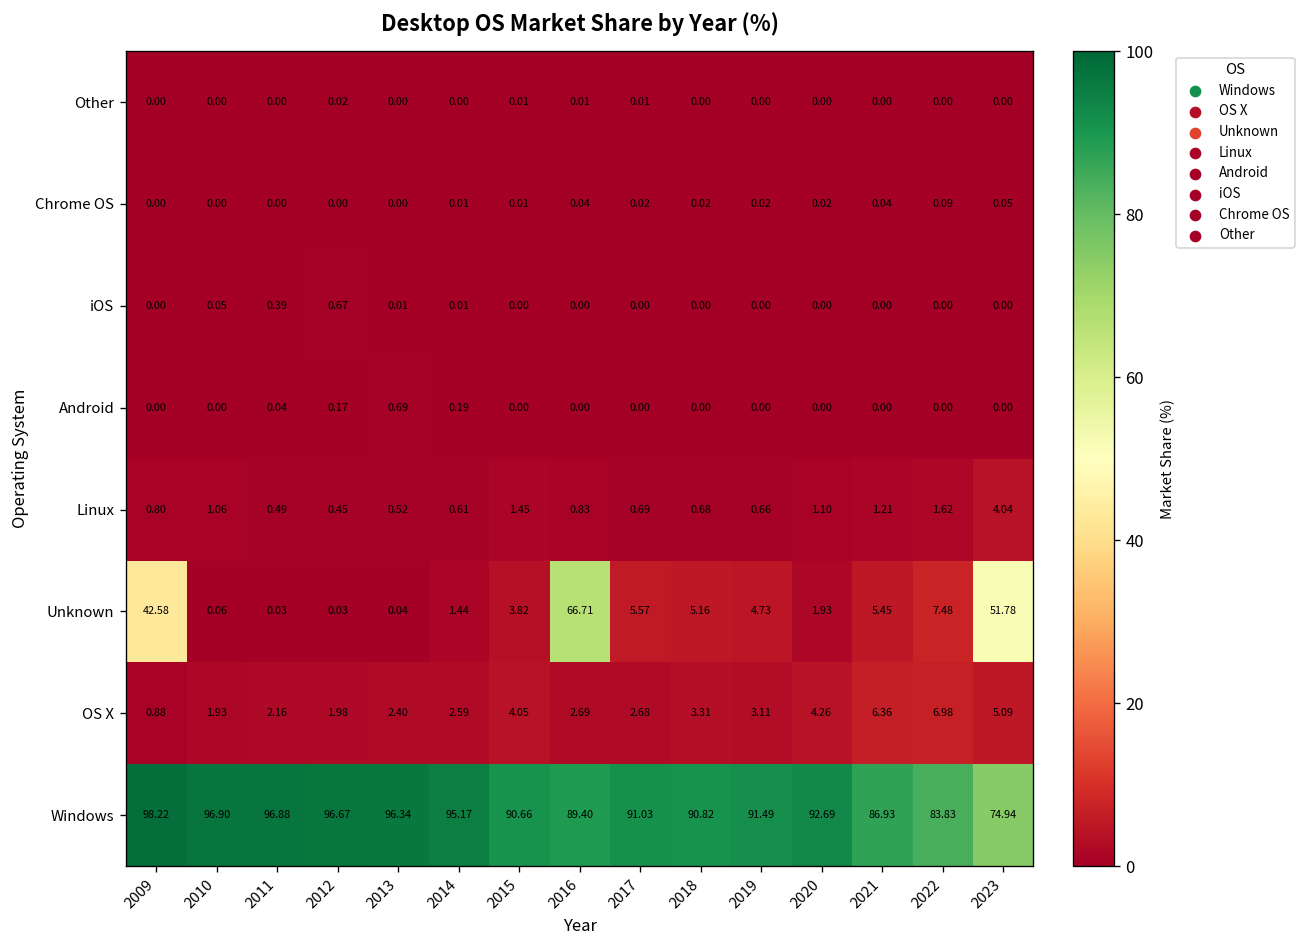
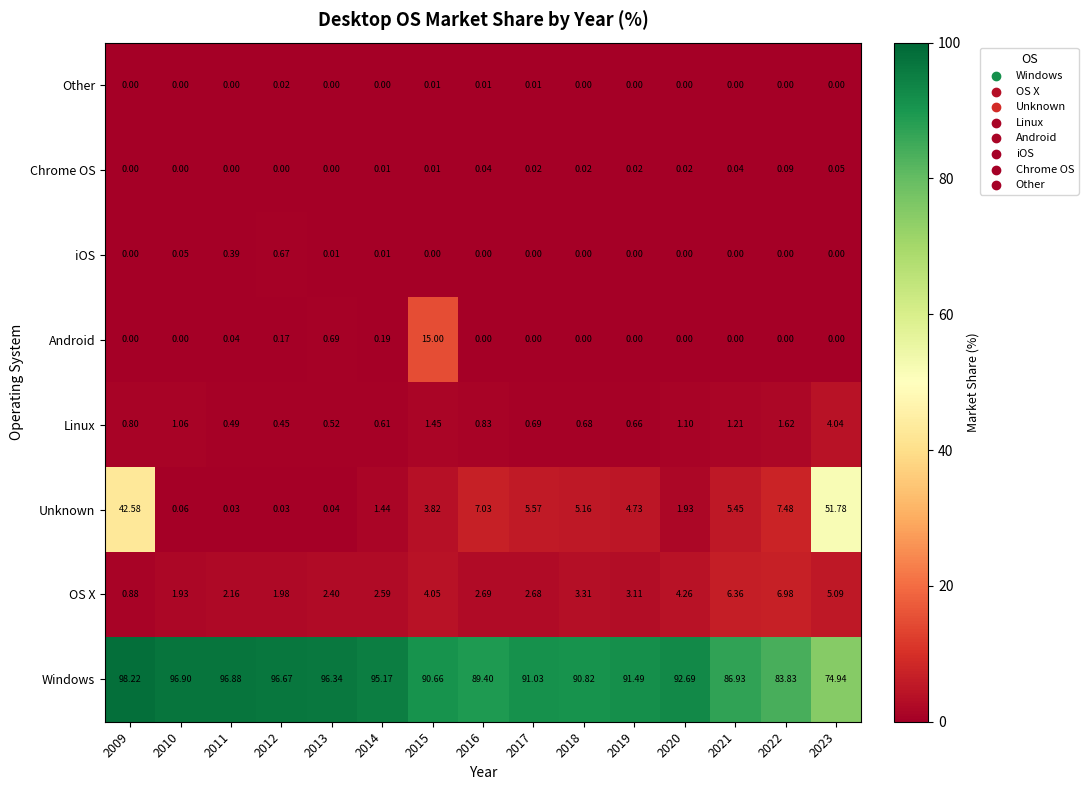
  {
    "Other": {
      "2009": 0.00,
      "2010": 0.00,
      "2011": 0.00,
      "2012": 0.02,
      "2013": 0.00,
      "2014": 0.00,
      "2015": 0.01,
      "2016": 0.01,
      "2017": 0.01,
      "2018": 0.00,
      "2019": 0.00,
      "2020": 0.00,
      "2021": 0.00,
      "2022": 0.00,
      "2023": 0.00
    },
    "Chrome OS": {
      "2009": 0.00,
      "2010": 0.00,
      "2011": 0.00,
      "2012": 0.00,
      "2013": 0.00,
      "2014": 0.01,
      "2015": 0.01,
      "2016": 0.04,
      "2017": 0.02,
      "2018": 0.02,
      "2019": 0.02,
      "2020": 0.02,
      "2021": 0.04,
      "2022": 0.09,
      "2023": 0.05
    },
    "iOS": {
      "2009": 0.00,
      "2010": 0.05,
      "2011": 0.39,
      "2012": 0.67,
      "2013": 0.01,
      "2014": 0.01,
      "2015": 0.00,
      "2016": 0.00,
      "2017": 0.00,
      "2018": 0.00,
      "2019": 0.00,
      "2020": 0.00,
      "2021": 0.00,
      "2022": 0.00,
      "2023": 0.00
    },
    "Android": {
      "2009": 0.00,
      "2010": 0.00,
      "2011": 0.04,
      "2012": 0.17,
      "2013": 0.69,
      "2014": 0.19,
-     "2015": 0.00,
+     "2015": 15.00,
      "2016": 0.00,
      "2017": 0.00,
      "2018": 0.00,
      "2019": 0.00,
      "2020": 0.00,
      "2021": 0.00,
      "2022": 0.00,
      "2023": 0.00
    },
    "Linux": {
      "2009": 0.80,
      "2010": 1.06,
      "2011": 0.49,
      "2012": 0.45,
      "2013": 0.52,
      "2014": 0.61,
      "2015": 1.45,
      "2016": 0.83,
      "2017": 0.69,
      "2018": 0.68,
      "2019": 0.66,
      "2020": 1.10,
      "2021": 1.21,
      "2022": 1.62,
      "2023": 4.04
    },
    "Unknown": {
      "2009": 42.58,
      "2010": 0.06,
      "2011": 0.03,
      "2012": 0.03,
      "2013": 0.04,
      "2014": 1.44,
      "2015": 3.82,
-     "2016": 66.71,
+     "2016": 7.03,
      "2017": 5.57,
      "2018": 5.16,
      "2019": 4.73,
      "2020": 1.93,
      "2021": 5.45,
      "2022": 7.48,
      "2023": 51.78
    },
    "OS X": {
      "2009": 0.88,
      "2010": 1.93,
      "2011": 2.16,
      "2012": 1.98,
      "2013": 2.40,
      "2014": 2.59,
      "2015": 4.05,
      "2016": 2.69,
      "2017": 2.68,
      "2018": 3.31,
      "2019": 3.11,
      "2020": 4.26,
      "2021": 6.36,
      "2022": 6.98,
      "2023": 5.09
    },
    "Windows": {
      "2009": 98.22,
      "2010": 96.90,
      "2011": 96.88,
      "2012": 96.67,
      "2013": 96.34,
      "2014": 95.17,
      "2015": 90.66,
      "2016": 89.40,
      "2017": 91.03,
      "2018": 90.82,
      "2019": 91.49,
      "2020": 92.69,
      "2021": 86.93,
      "2022": 83.83,
      "2023": 74.94
    }
  }
